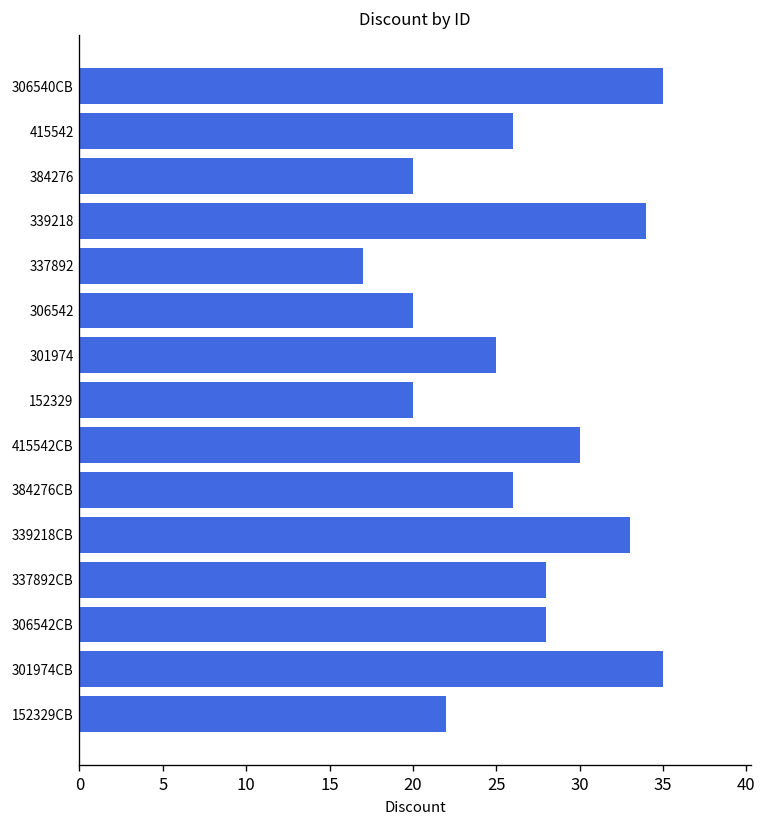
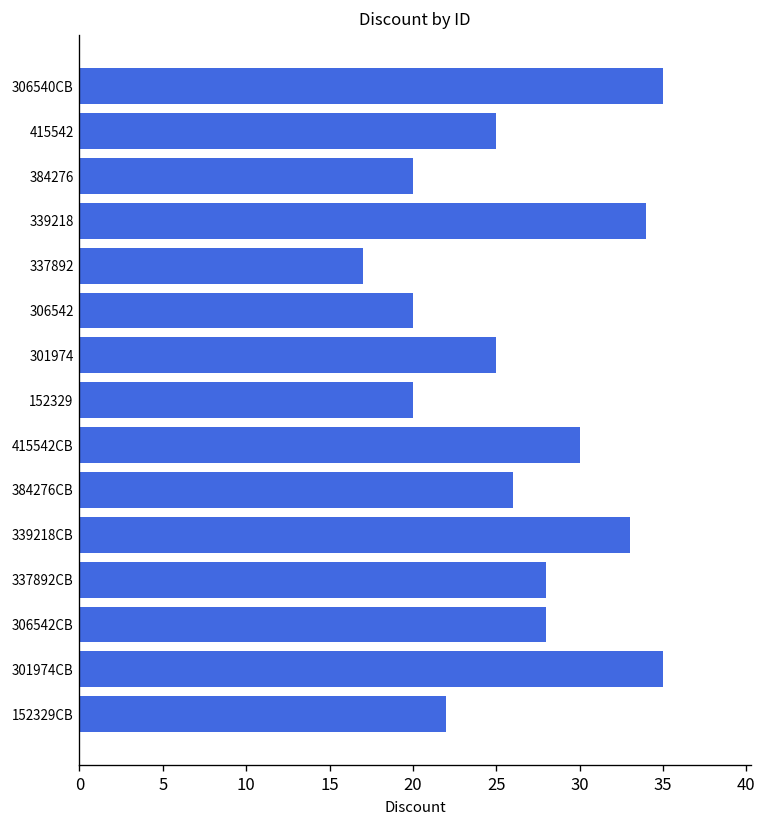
  {
    "306540CB": 35,
-   "415542": 26,
+   "415542": 25,
    "384276": 20,
    "339218": 34,
    "337892": 17,
    "306542": 20,
    "301974": 25,
    "152329": 20,
    "415542CB": 30,
    "384276CB": 26,
    "339218CB": 33,
    "337892CB": 28,
    "306542CB": 28,
    "301974CB": 35,
    "152329CB": 22
  }
